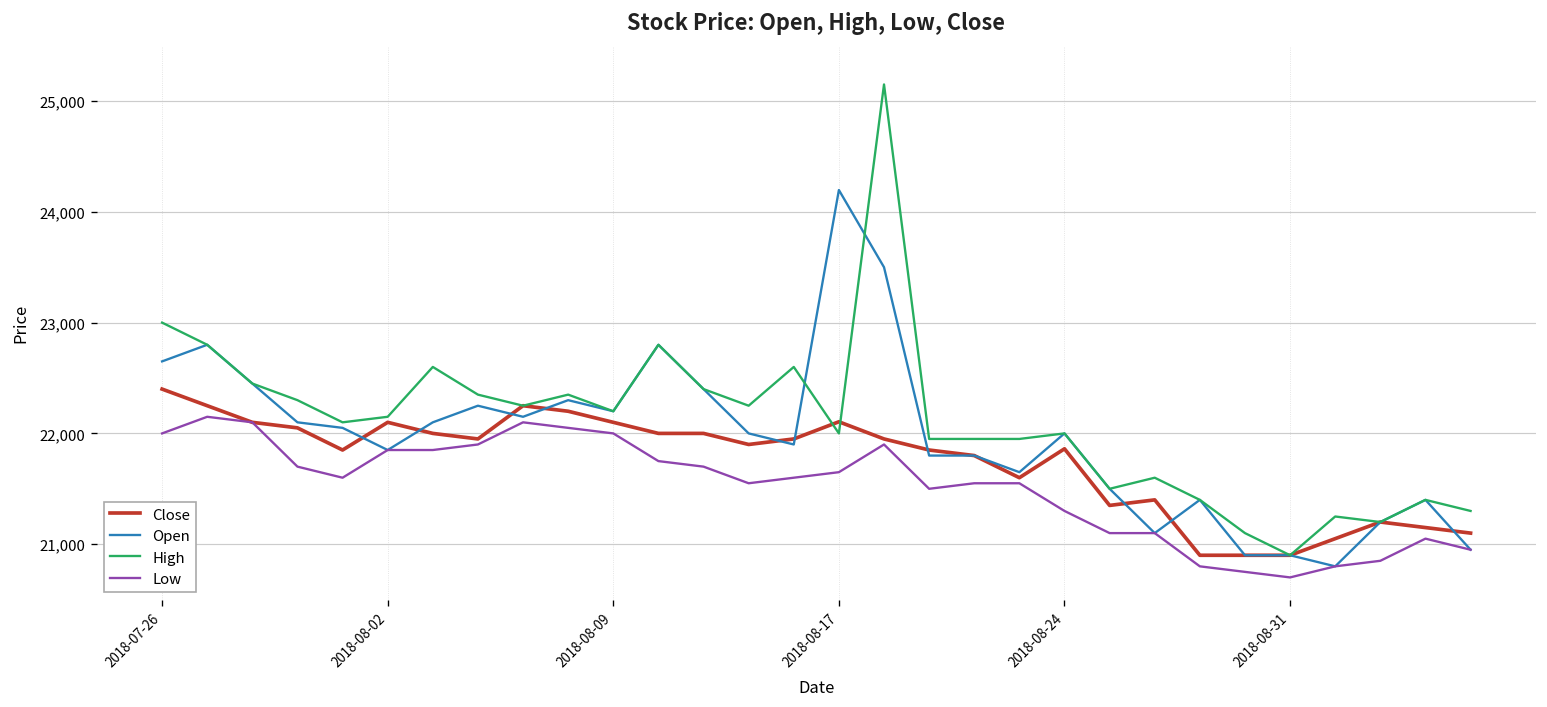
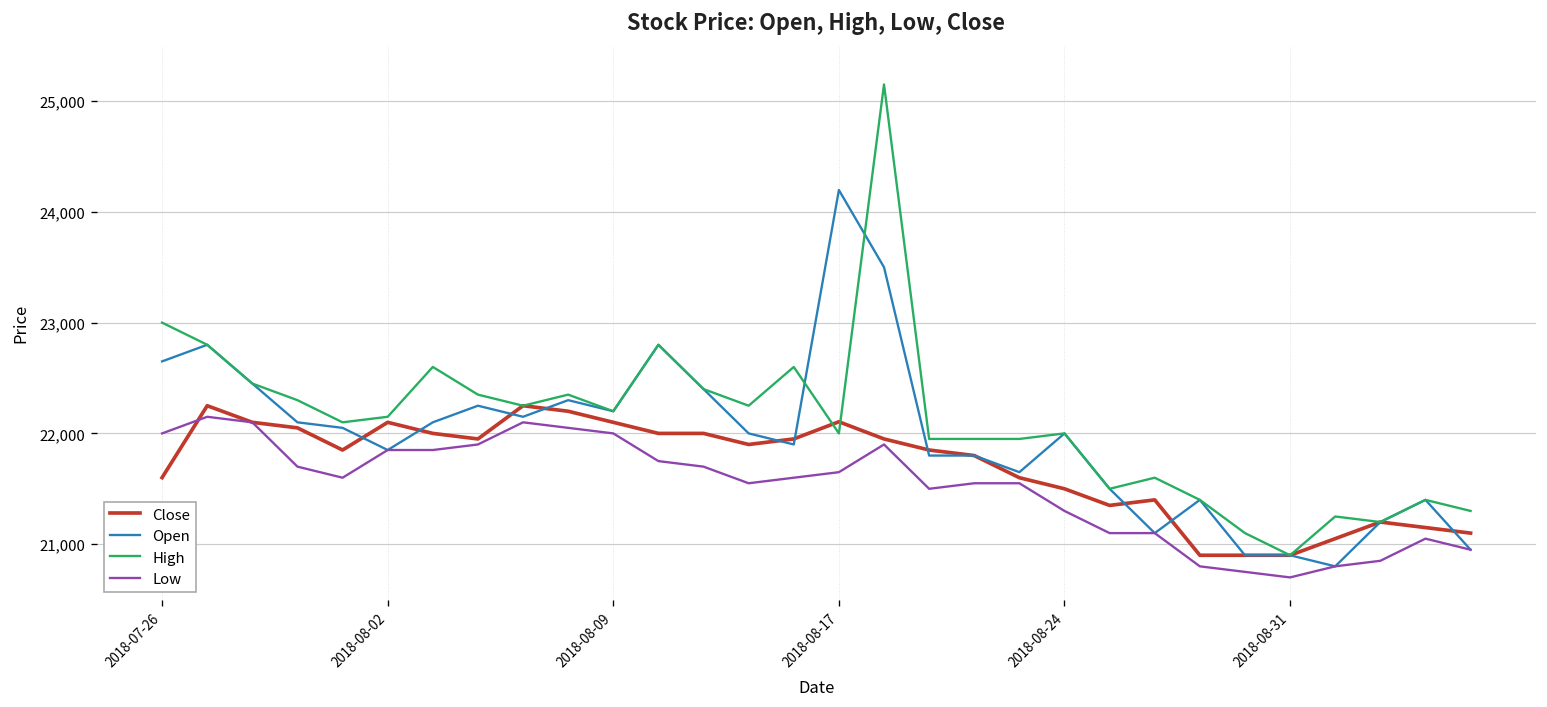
  {
    "Close": {
-     "2018-07-26": "22,400",
+     "2018-07-26": "21,600",
      "2018-08-02": "22,100",
      "2018-08-09": "22,100",
      "2018-08-17": "22,100",
-     "2018-08-24": "21,900"
+     "2018-08-24": "21,500"
    },
    "Open": {
      "2018-07-26": "22,700",
      "2018-08-17": "24,200"
    },
    "High": {
      "2018-07-26": "23,000",
      "2018-08-02": "22,200",
      "2018-08-17": "22,000"
    },
    "Low": {
      "2018-07-26": "22,000",
      "2018-08-09": "22,000",
      "2018-08-17": "21,700",
      "2018-08-24": "21,300",
      "2018-08-31": "20,700"
    }
  }
